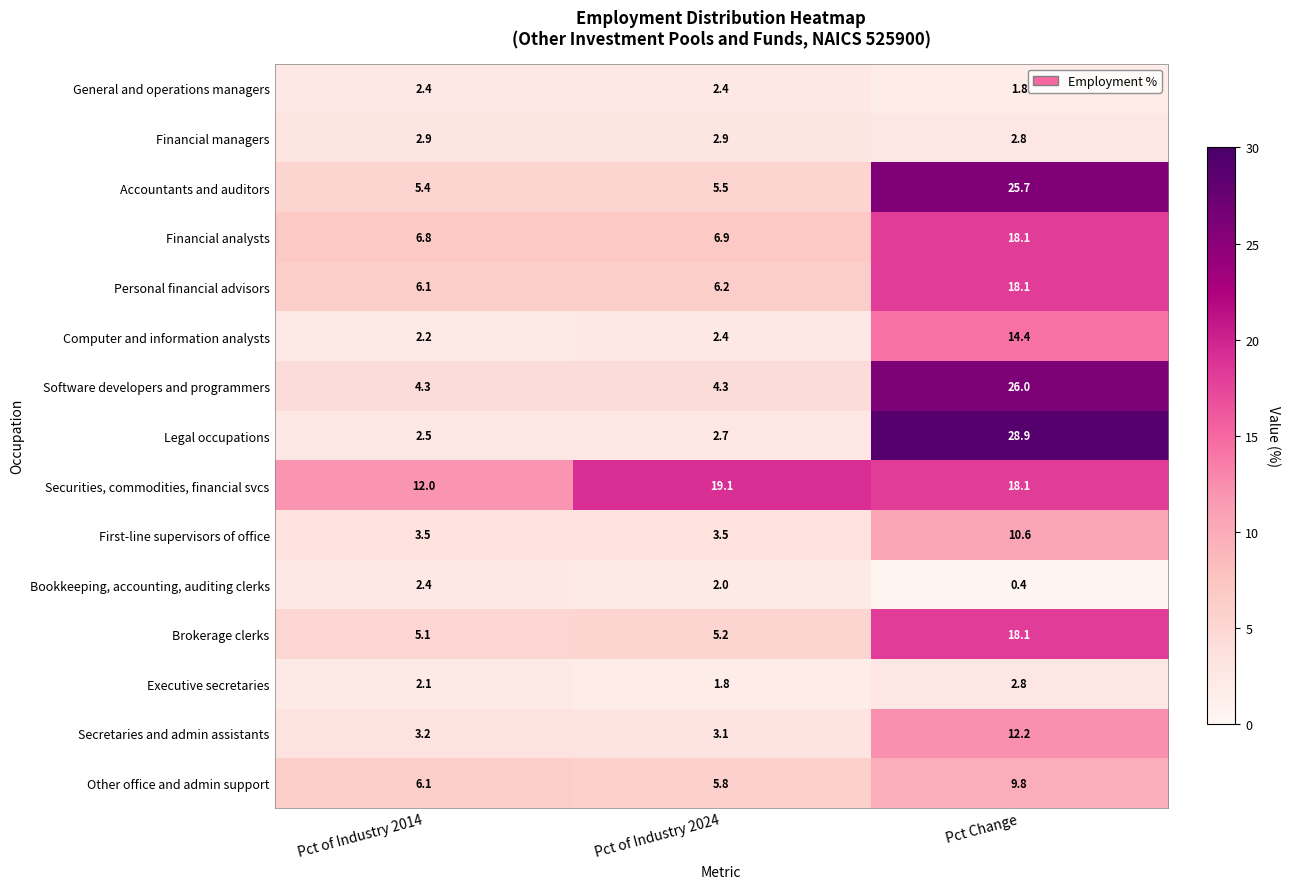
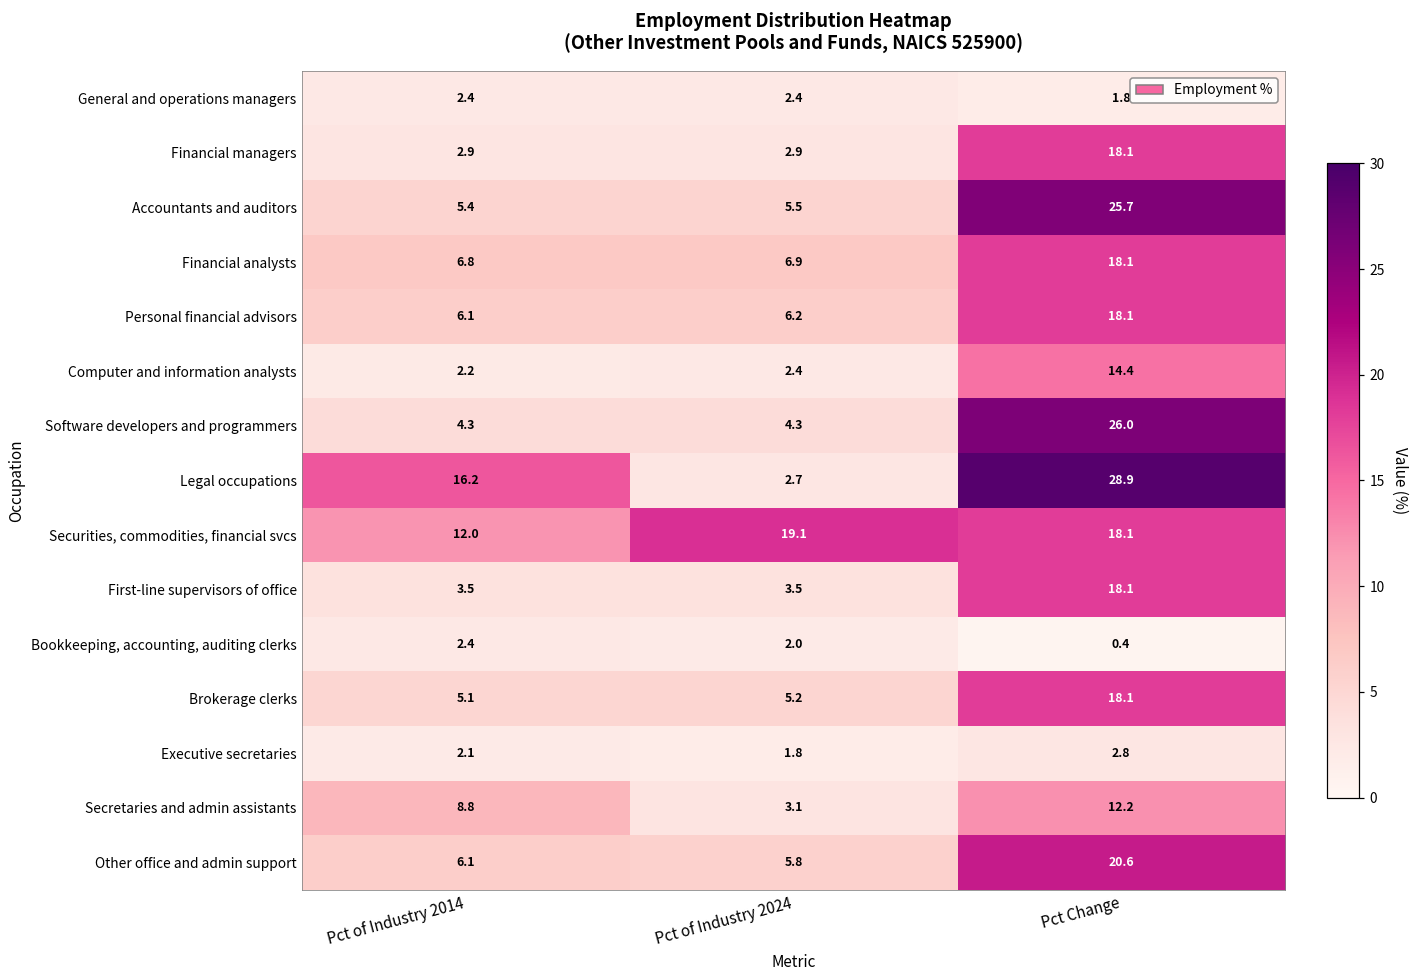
  {
    "General and operations managers": {
      "Pct of Industry 2014": 2.4,
      "Pct of Industry 2024": 2.4,
      "Pct Change": 1.8
    },
    "Financial managers": {
      "Pct of Industry 2014": 2.9,
      "Pct of Industry 2024": 2.9,
-     "Pct Change": 2.8
+     "Pct Change": 18.1
    },
    "Accountants and auditors": {
      "Pct of Industry 2014": 5.4,
      "Pct of Industry 2024": 5.5,
      "Pct Change": 25.7
    },
    "Financial analysts": {
      "Pct of Industry 2014": 6.8,
      "Pct of Industry 2024": 6.9,
      "Pct Change": 18.1
    },
    "Personal financial advisors": {
      "Pct of Industry 2014": 6.1,
      "Pct of Industry 2024": 6.2,
      "Pct Change": 18.1
    },
    "Computer and information analysts": {
      "Pct of Industry 2014": 2.2,
      "Pct of Industry 2024": 2.4,
      "Pct Change": 14.4
    },
    "Software developers and programmers": {
      "Pct of Industry 2014": 4.3,
      "Pct of Industry 2024": 4.3,
      "Pct Change": 26.0
    },
    "Legal occupations": {
-     "Pct of Industry 2014": 2.5,
+     "Pct of Industry 2014": 16.2,
      "Pct of Industry 2024": 2.7,
      "Pct Change": 28.9
    },
    "Securities, commodities, financial svcs": {
      "Pct of Industry 2014": 12.0,
      "Pct of Industry 2024": 19.1,
      "Pct Change": 18.1
    },
    "First-line supervisors of office": {
      "Pct of Industry 2014": 3.5,
      "Pct of Industry 2024": 3.5,
-     "Pct Change": 10.6
+     "Pct Change": 18.1
    },
    "Bookkeeping, accounting, auditing clerks": {
      "Pct of Industry 2014": 2.4,
      "Pct of Industry 2024": 2.0,
      "Pct Change": 0.4
    },
    "Brokerage clerks": {
      "Pct of Industry 2014": 5.1,
      "Pct of Industry 2024": 5.2,
      "Pct Change": 18.1
    },
    "Executive secretaries": {
      "Pct of Industry 2014": 2.1,
      "Pct of Industry 2024": 1.8,
      "Pct Change": 2.8
    },
    "Secretaries and admin assistants": {
-     "Pct of Industry 2014": 3.2,
+     "Pct of Industry 2014": 8.8,
      "Pct of Industry 2024": 3.1,
      "Pct Change": 12.2
    },
    "Other office and admin support": {
      "Pct of Industry 2014": 6.1,
      "Pct of Industry 2024": 5.8,
-     "Pct Change": 9.8
+     "Pct Change": 20.6
    }
  }
